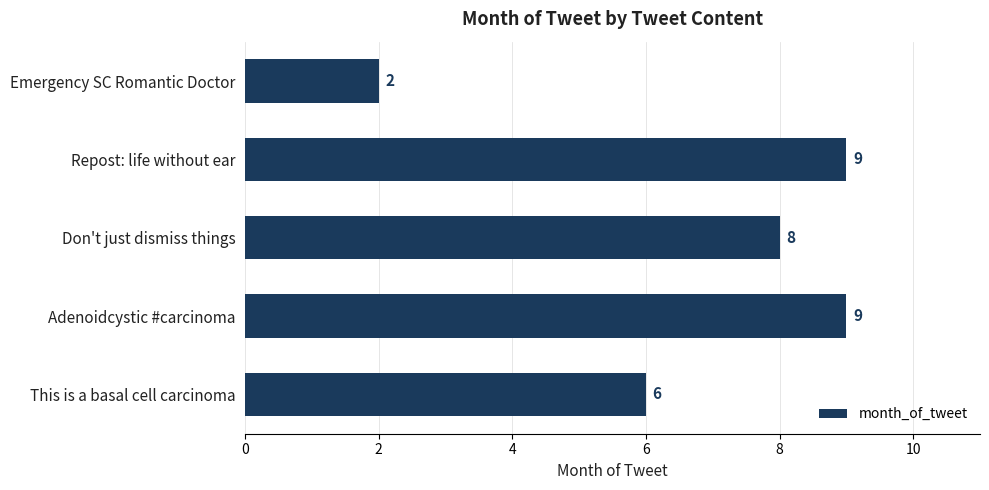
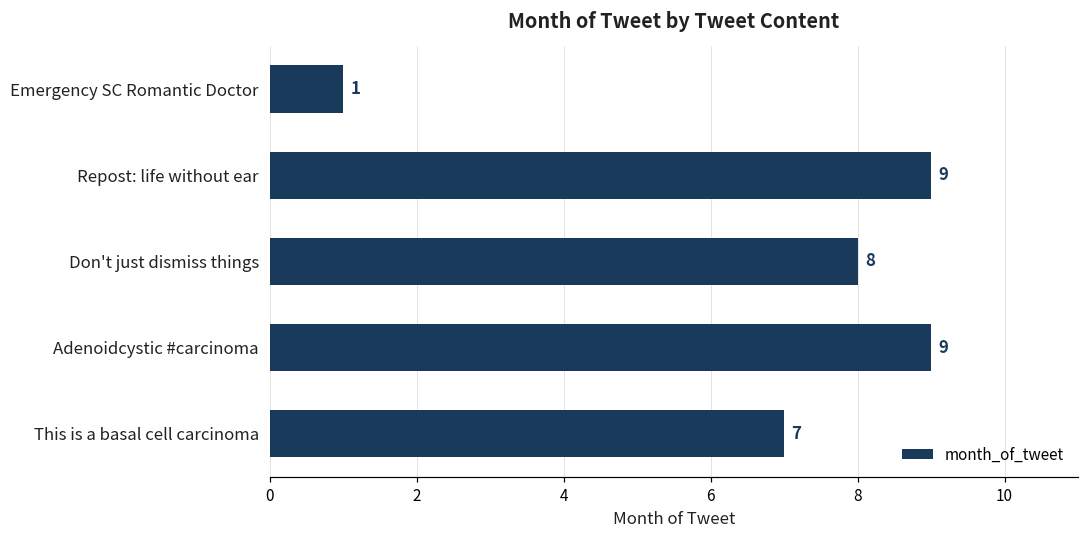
  {
-   "Emergency SC Romantic Doctor": 2,
+   "Emergency SC Romantic Doctor": 1,
    "Repost: life without ear": 9,
    "Don't just dismiss things": 8,
    "Adenoidcystic #carcinoma": 9,
-   "This is a basal cell carcinoma": 6
+   "This is a basal cell carcinoma": 7
  }
